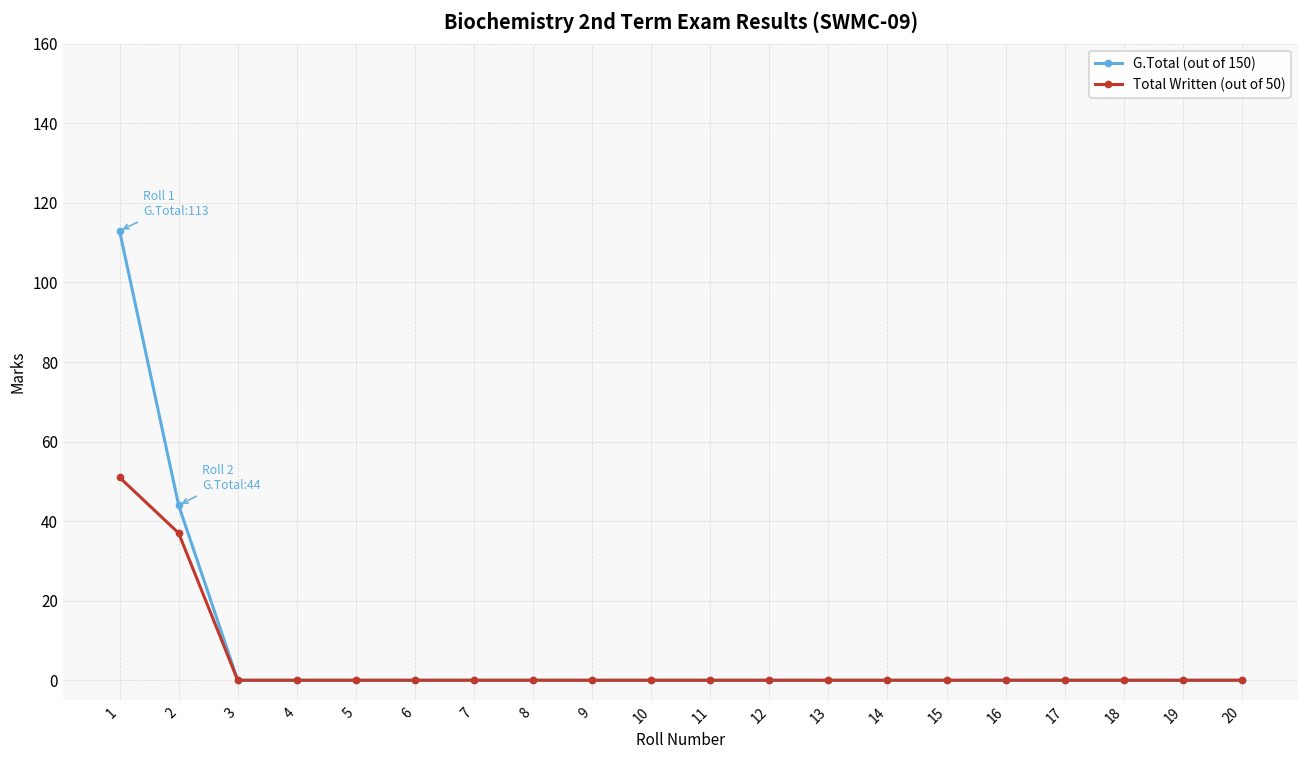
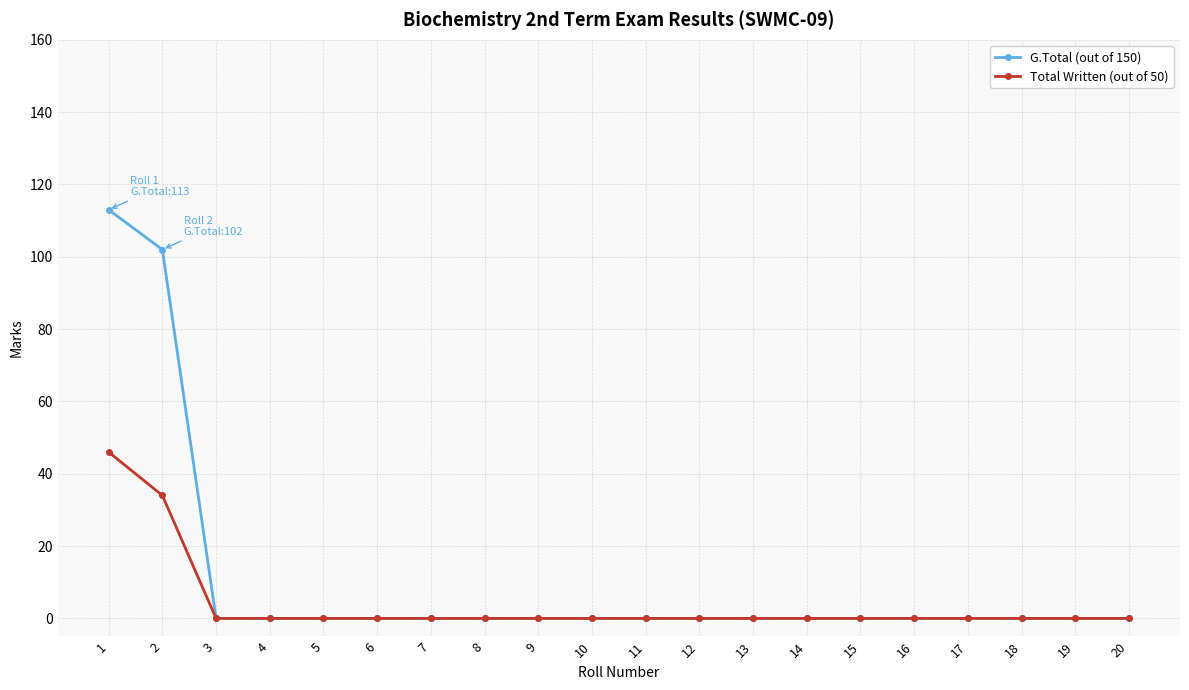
  {
    "G.Total (out of 150)": {
      "1": 113,
-     "2": 44
+     "2": 102
    },
    "Total Written (out of 50)": {
-     "1": 51,
-     "2": 37
+     "1": 46,
+     "2": 34
    }
  }
